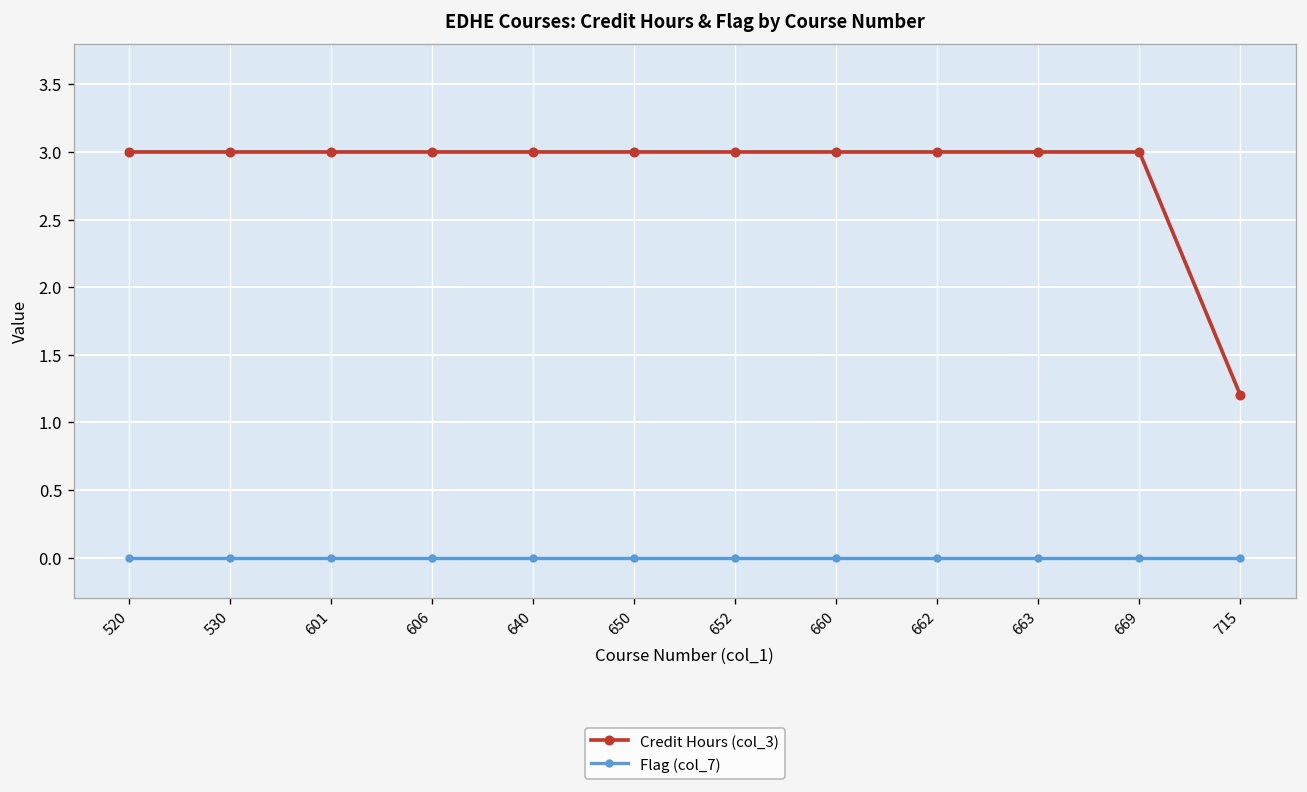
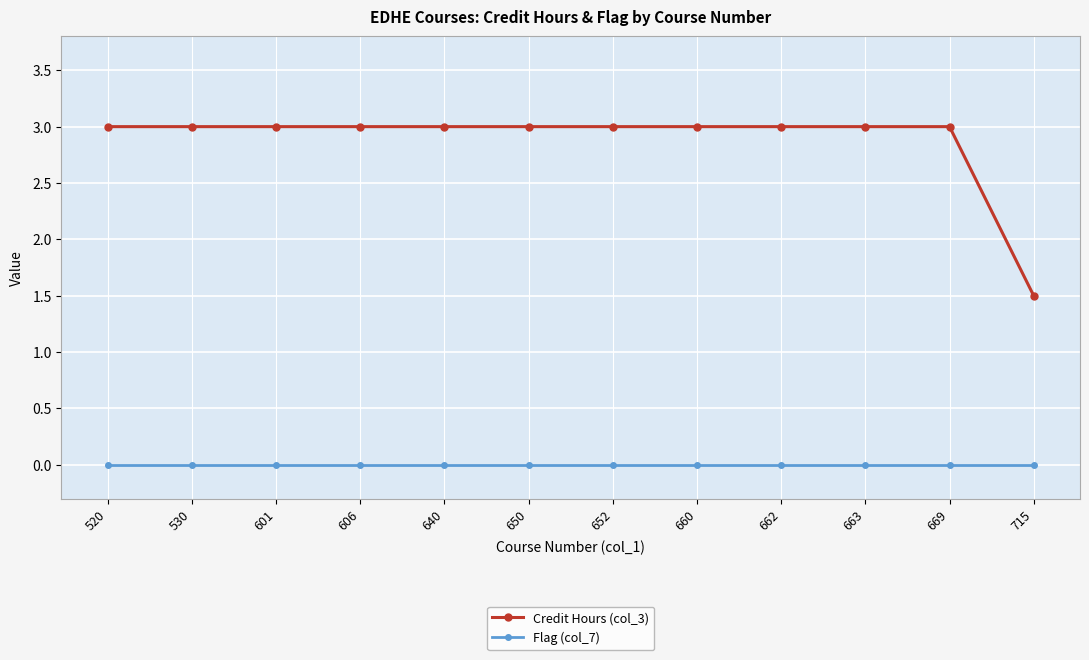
  {
    "Credit Hours (col_3)": {
      "520": 3.0,
      "530": 3.0,
      "601": 3.0,
      "606": 3.0,
      "640": 3.0,
      "650": 3.0,
      "652": 3.0,
      "660": 3.0,
      "662": 3.0,
      "663": 3.0,
      "669": 3.0,
-     "715": 1.2
+     "715": 1.5
    },
    "Flag (col_7)": {
      "520": 0.0,
      "530": 0.0,
      "601": 0.0,
      "606": 0.0,
      "640": 0.0,
      "650": 0.0,
      "652": 0.0,
      "660": 0.0,
      "662": 0.0,
      "663": 0.0,
      "669": 0.0,
      "715": 0.0
    }
  }
